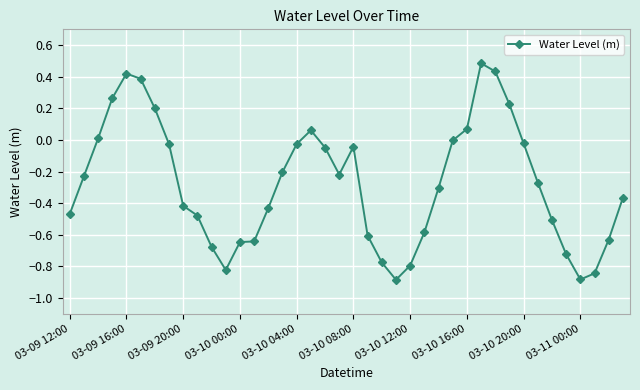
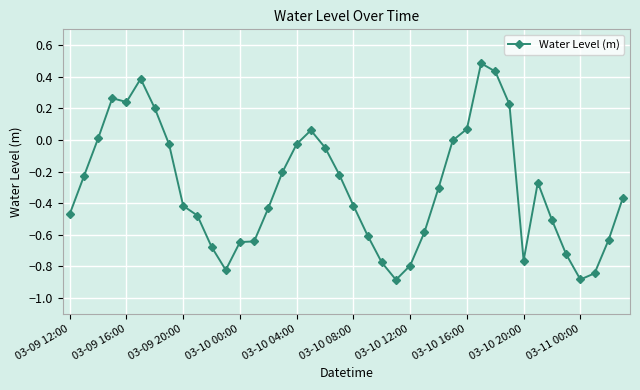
  {
    "03-09 12:00": -0.47,
-   "03-09 16:00": 0.42,
+   "03-09 16:00": 0.24,
    "03-09 20:00": -0.42,
    "03-10 00:00": -0.65,
    "03-10 04:00": -0.03,
-   "03-10 08:00": -0.04,
+   "03-10 08:00": -0.42,
    "03-10 12:00": -0.80,
    "03-10 16:00": 0.07,
-   "03-10 20:00": -0.02,
+   "03-10 20:00": -0.76,
    "03-11 00:00": -0.88
  }
